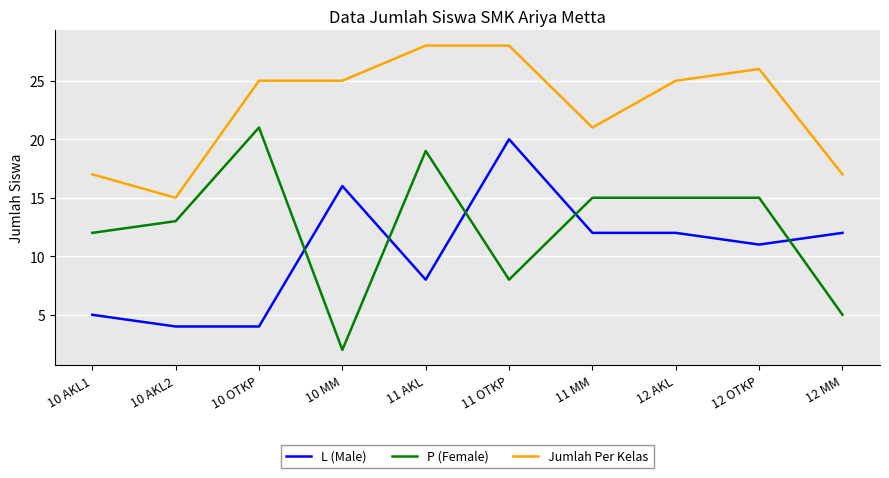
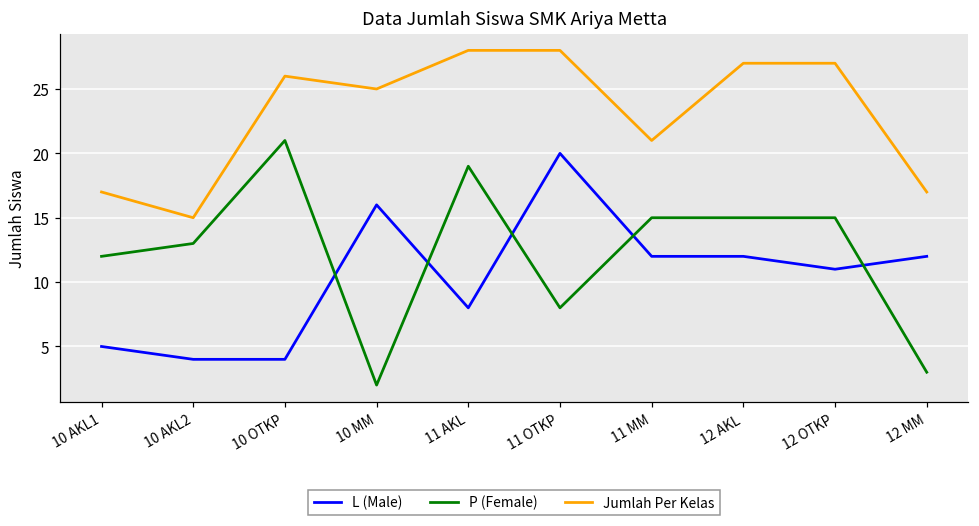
  {
    "L (Male)": {
      "10 AKL1": 5,
      "10 AKL2": 4,
      "10 OTKP": 4,
      "10 MM": 16,
      "11 AKL": 8,
      "11 OTKP": 20,
      "11 MM": 12,
      "12 AKL": 12,
      "12 OTKP": 11,
      "12 MM": 12
    },
    "P (Female)": {
      "10 AKL1": 12,
      "10 AKL2": 13,
      "10 OTKP": 21,
      "10 MM": 2,
      "11 AKL": 19,
      "11 OTKP": 8,
      "11 MM": 15,
      "12 AKL": 15,
      "12 OTKP": 15,
-     "12 MM": 5
+     "12 MM": 3
    },
    "Jumlah Per Kelas": {
      "10 AKL1": 17,
      "10 AKL2": 15,
-     "10 OTKP": 25,
+     "10 OTKP": 26,
      "10 MM": 25,
      "11 AKL": 28,
      "11 OTKP": 28,
      "11 MM": 21,
-     "12 AKL": 25,
-     "12 OTKP": 26,
+     "12 AKL": 27,
+     "12 OTKP": 27,
      "12 MM": 17
    }
  }
